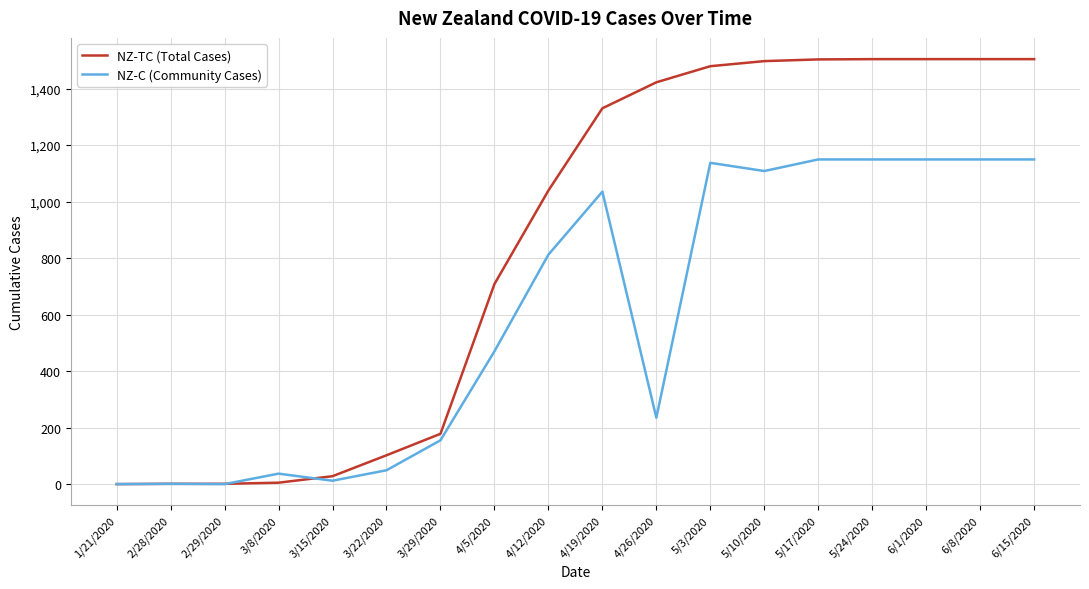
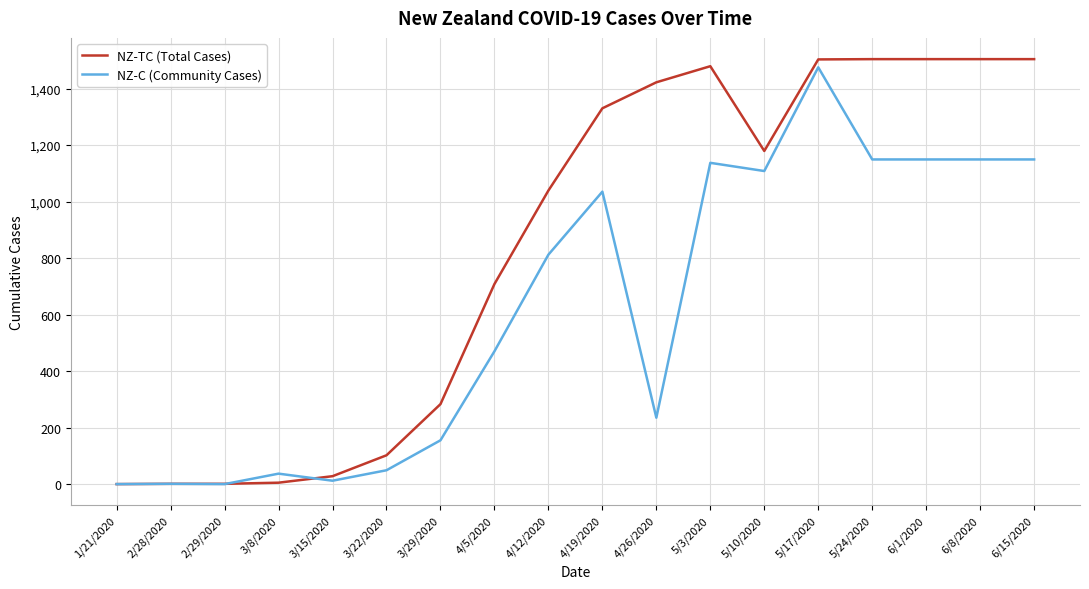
  {
    "NZ-TC (Total Cases)": {
      "3/8/2020": "10",
      "3/15/2020": "30",
      "3/22/2020": "100",
-     "3/29/2020": "180",
+     "3/29/2020": "280",
      "4/5/2020": "710",
      "4/12/2020": "1,040",
      "4/19/2020": "1,330",
      "4/26/2020": "1,420",
      "5/3/2020": "1,480",
-     "5/10/2020": "1,500",
+     "5/10/2020": "1,180",
      "5/17/2020": "1,500",
      "5/24/2020": "1,500",
      "6/1/2020": "1,500",
      "6/8/2020": "1,500",
      "6/15/2020": "1,500"
    },
    "NZ-C (Community Cases)": {
      "3/8/2020": "40",
      "3/15/2020": "10",
      "3/22/2020": "50",
      "3/29/2020": "160",
      "4/5/2020": "470",
      "4/12/2020": "810",
      "4/19/2020": "1,040",
      "4/26/2020": "240",
      "5/3/2020": "1,140",
      "5/10/2020": "1,110",
-     "5/17/2020": "1,150",
+     "5/17/2020": "1,480",
      "5/24/2020": "1,150",
      "6/1/2020": "1,150",
      "6/8/2020": "1,150",
      "6/15/2020": "1,150"
    }
  }
